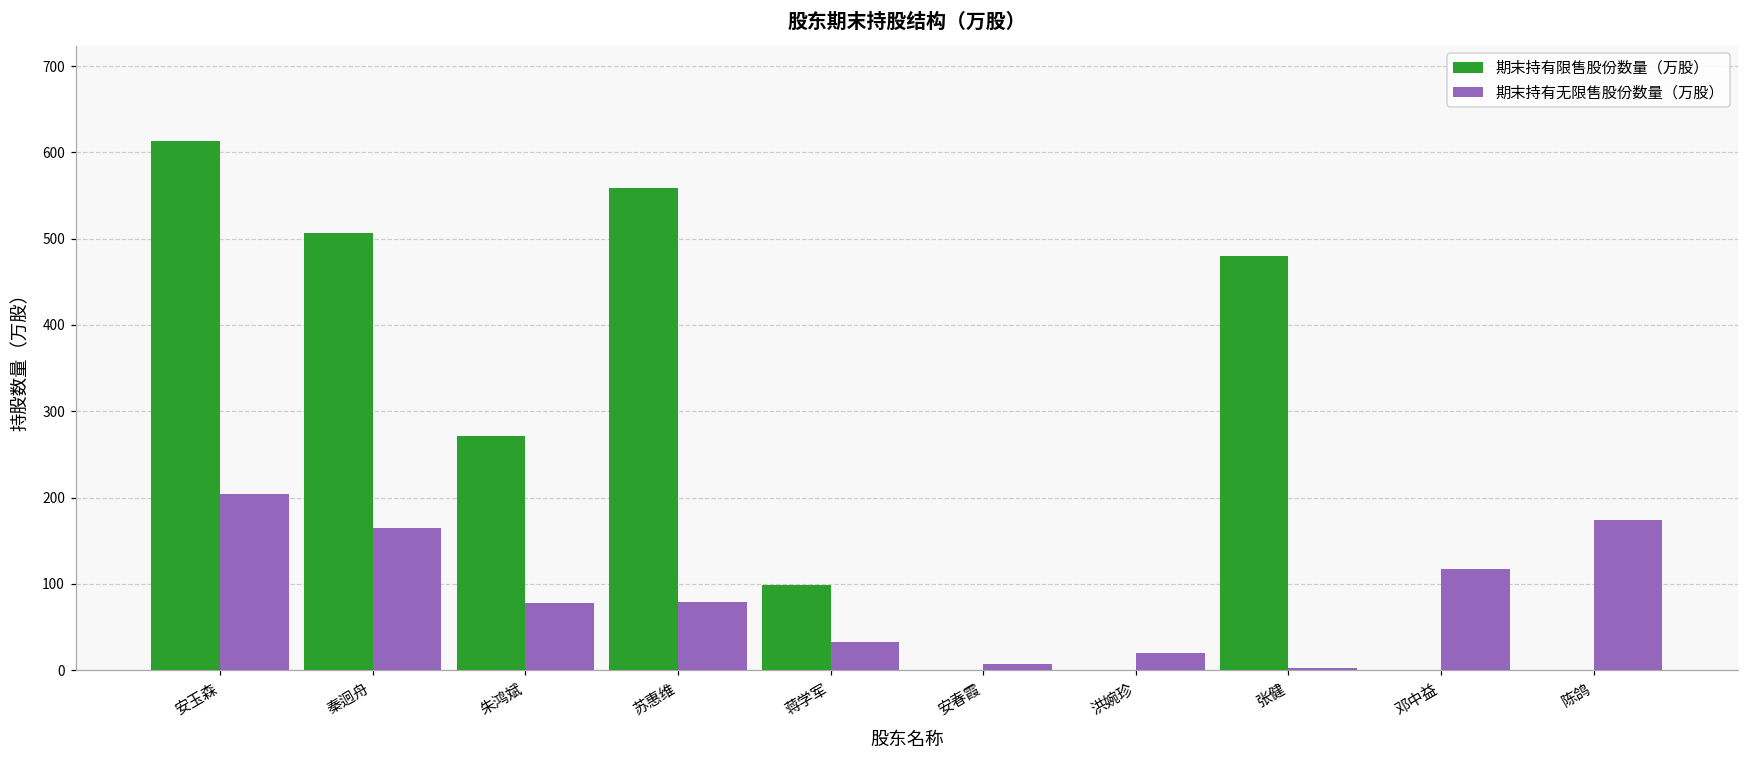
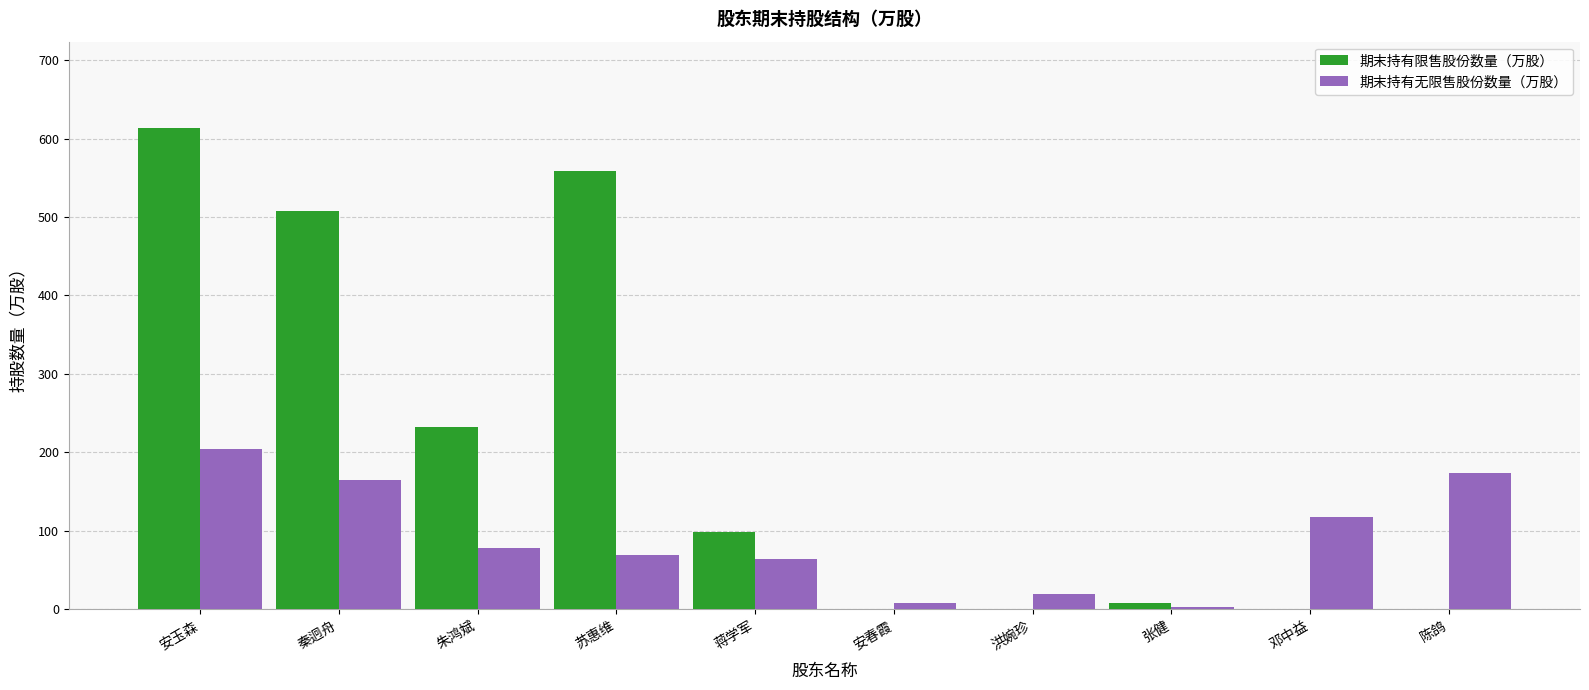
  {
    "期末持有限售股份数量（万股）": {
      "安玉森": 610,
      "秦迥舟": 510,
-     "朱鸿斌": 270,
+     "朱鸿斌": 230,
      "苏惠维": 560,
      "蒋学军": 100,
      "安春霞": 0,
      "洪婉珍": 0,
-     "张健": 480,
+     "张健": 10,
      "邓中益": 0,
      "陈鸽": 0
    },
    "期末持有无限售股份数量（万股）": {
      "安玉森": 200,
      "秦迥舟": 170,
      "朱鸿斌": 80,
-     "苏惠维": 80,
-     "蒋学军": 30,
+     "苏惠维": 70,
+     "蒋学军": 60,
      "安春霞": 10,
      "洪婉珍": 20,
      "邓中益": 120,
      "陈鸽": 170
    }
  }
